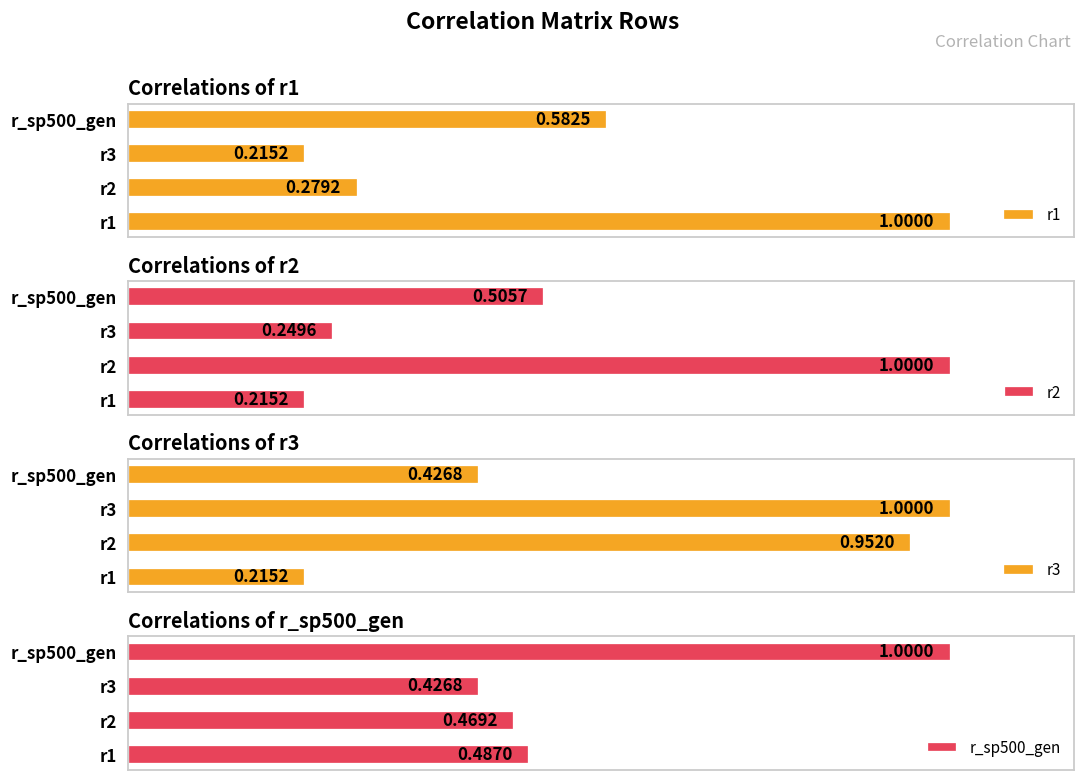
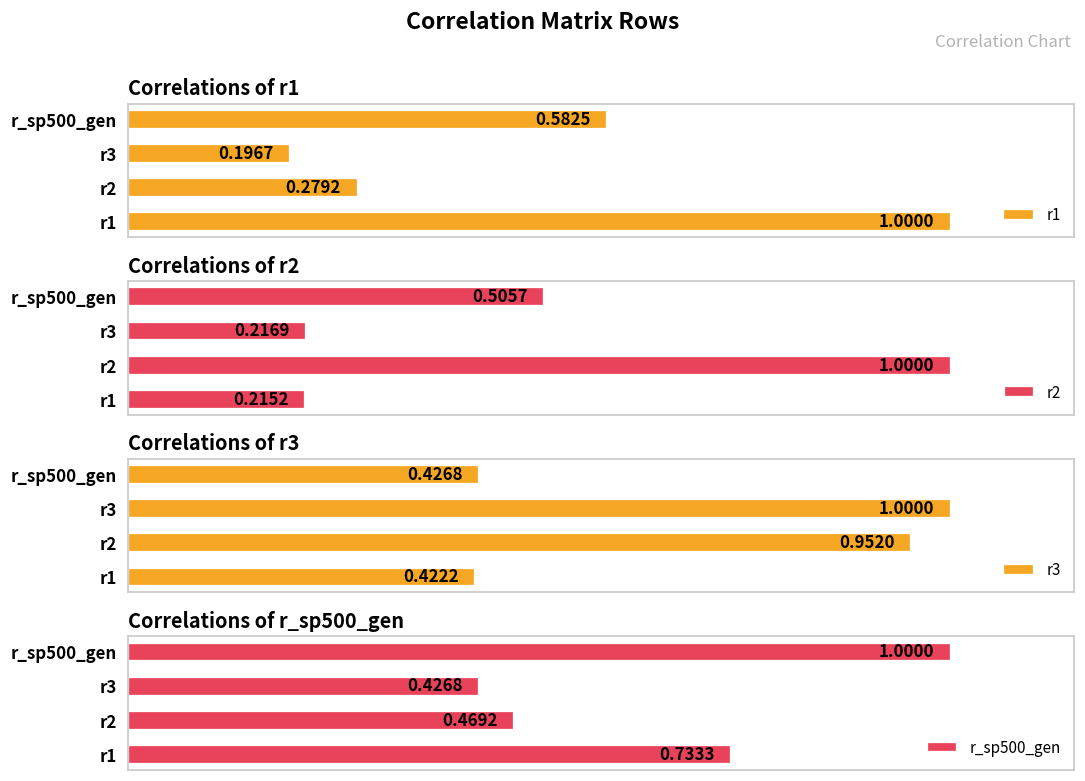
  {
    "Correlations of r1": {
      "r_sp500_gen": 0.5825,
-     "r3": 0.2152,
+     "r3": 0.1967,
      "r2": 0.2792,
      "r1": 1.0000
    },
    "Correlations of r2": {
      "r_sp500_gen": 0.5057,
-     "r3": 0.2496,
+     "r3": 0.2169,
      "r2": 1.0000,
      "r1": 0.2152
    },
    "Correlations of r3": {
      "r_sp500_gen": 0.4268,
      "r3": 1.0000,
      "r2": 0.9520,
-     "r1": 0.2152
+     "r1": 0.4222
    },
    "Correlations of r_sp500_gen": {
      "r_sp500_gen": 1.0000,
      "r3": 0.4268,
      "r2": 0.4692,
-     "r1": 0.4870
+     "r1": 0.7333
    }
  }
